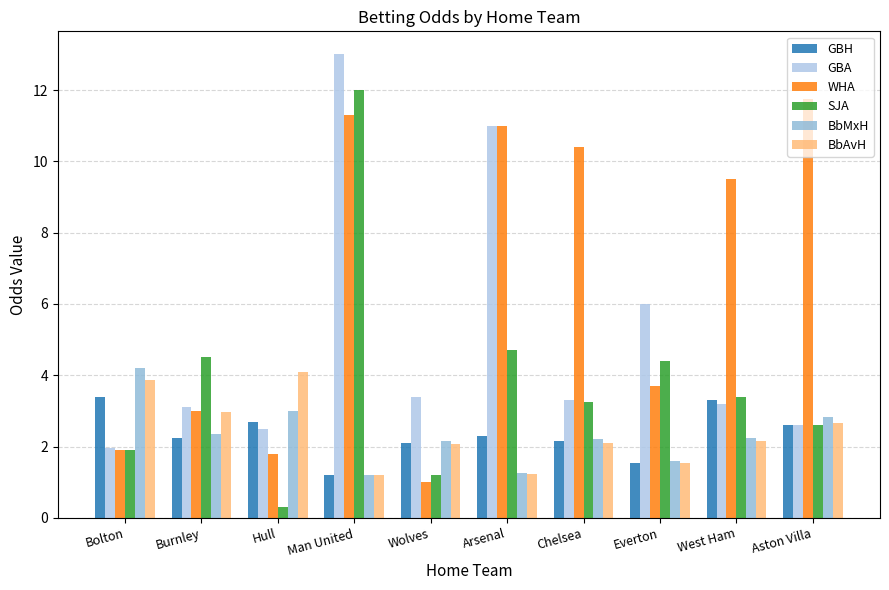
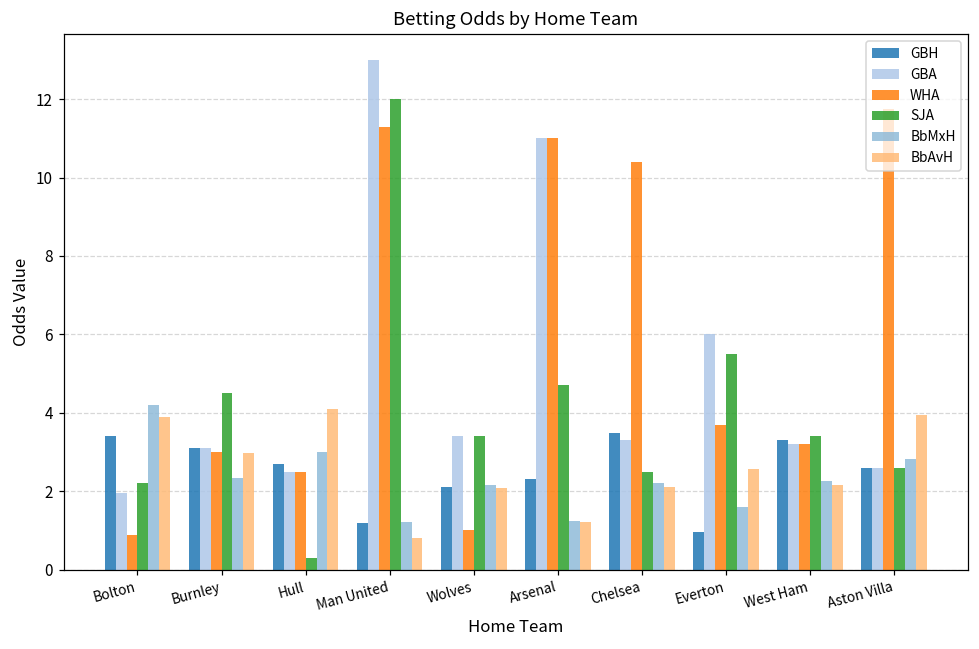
  {
    "GBH": {
      "Bolton": 3.4,
-     "Burnley": 2.3,
+     "Burnley": 3.1,
      "Hull": 2.7,
      "Man United": 1.2,
      "Wolves": 2.1,
      "Arsenal": 2.3,
-     "Chelsea": 2.2,
-     "Everton": 1.6,
+     "Chelsea": 3.5,
+     "Everton": 1.0,
      "West Ham": 3.3,
      "Aston Villa": 2.6
    },
    "WHA": {
-     "Bolton": 1.9,
+     "Bolton": 0.9,
      "Burnley": 3.0,
-     "Hull": 1.8,
+     "Hull": 2.5,
      "Man United": 11.3,
      "Wolves": 1.0,
      "Arsenal": 11.0,
      "Chelsea": 10.4,
      "Everton": 3.7,
-     "West Ham": 9.5
+     "West Ham": 3.2
    },
    "SJA": {
-     "Bolton": 1.9,
+     "Bolton": 2.2,
      "Burnley": 4.5,
      "Hull": 0.3,
      "Man United": 12.0,
-     "Wolves": 1.2,
+     "Wolves": 3.4,
      "Arsenal": 4.7,
-     "Chelsea": 3.3,
-     "Everton": 4.4,
+     "Chelsea": 2.5,
+     "Everton": 5.5,
      "West Ham": 3.4,
      "Aston Villa": 2.6
    },
    "BbAvH": {
      "Bolton": 3.9,
      "Burnley": 3.0,
      "Hull": 4.1,
-     "Man United": 1.2,
+     "Man United": 0.8,
      "Wolves": 2.1,
      "Arsenal": 1.2,
      "Chelsea": 2.1,
-     "Everton": 1.6,
+     "Everton": 2.6,
      "West Ham": 2.2,
-     "Aston Villa": 2.7
+     "Aston Villa": 4.0
    }
  }
